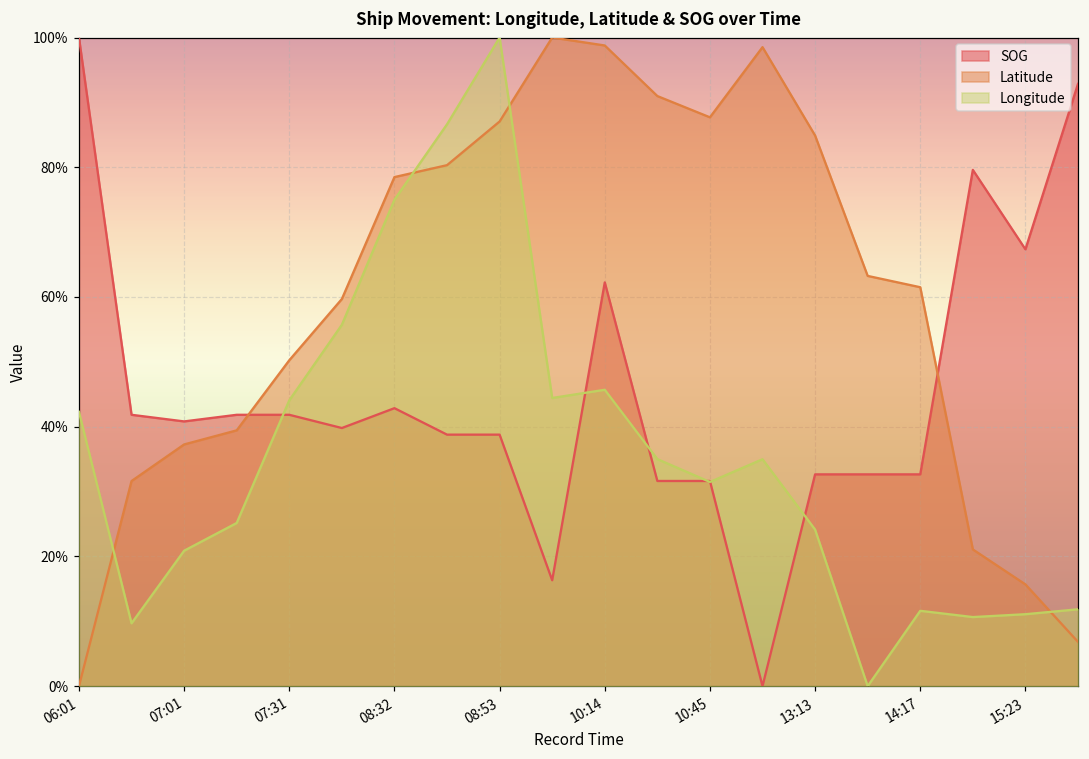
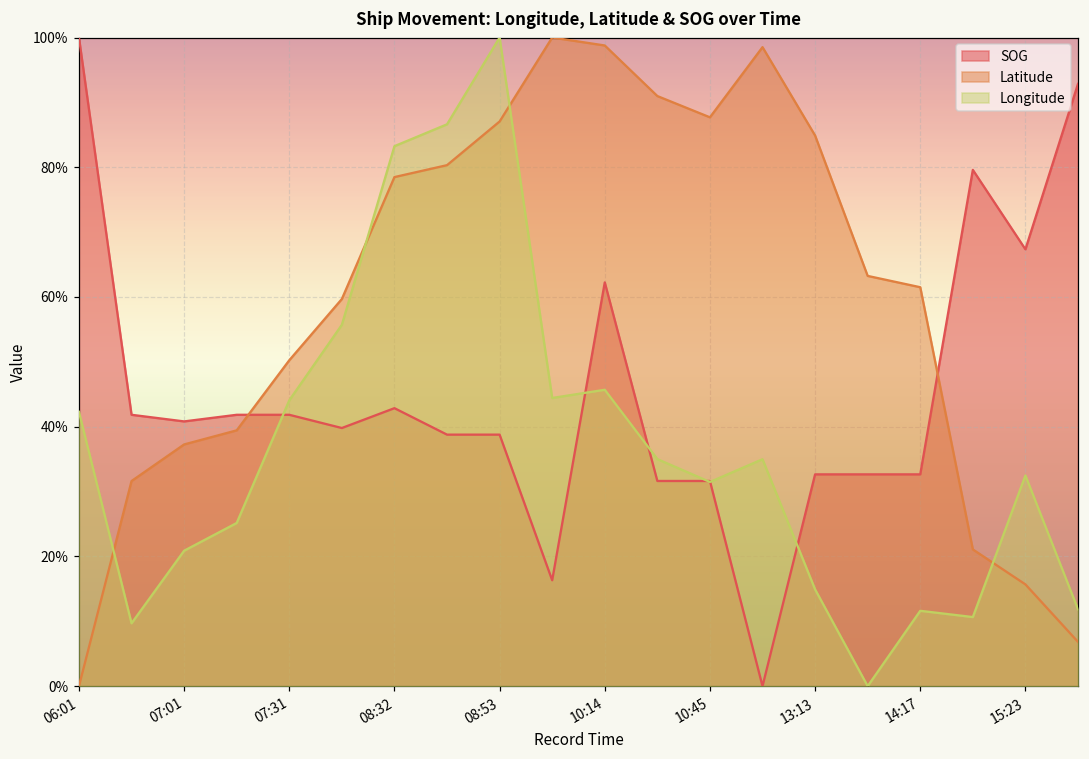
  {
    "Longitude": {
      "06:01": "42%",
      "07:01": "21%",
      "07:31": "44%",
-     "08:32": "75%",
+     "08:32": "83%",
      "08:53": "100%",
      "10:14": "46%",
-     "13:13": "24%",
+     "13:13": "15%",
      "14:17": "12%",
-     "15:23": "11%"
+     "15:23": "32%"
    }
  }
